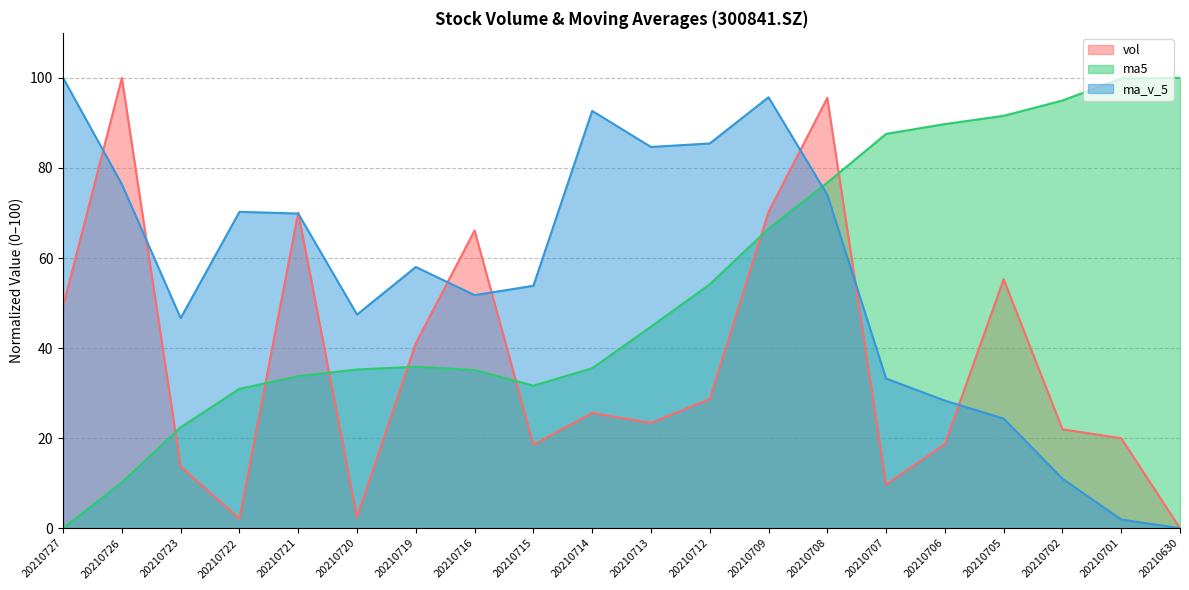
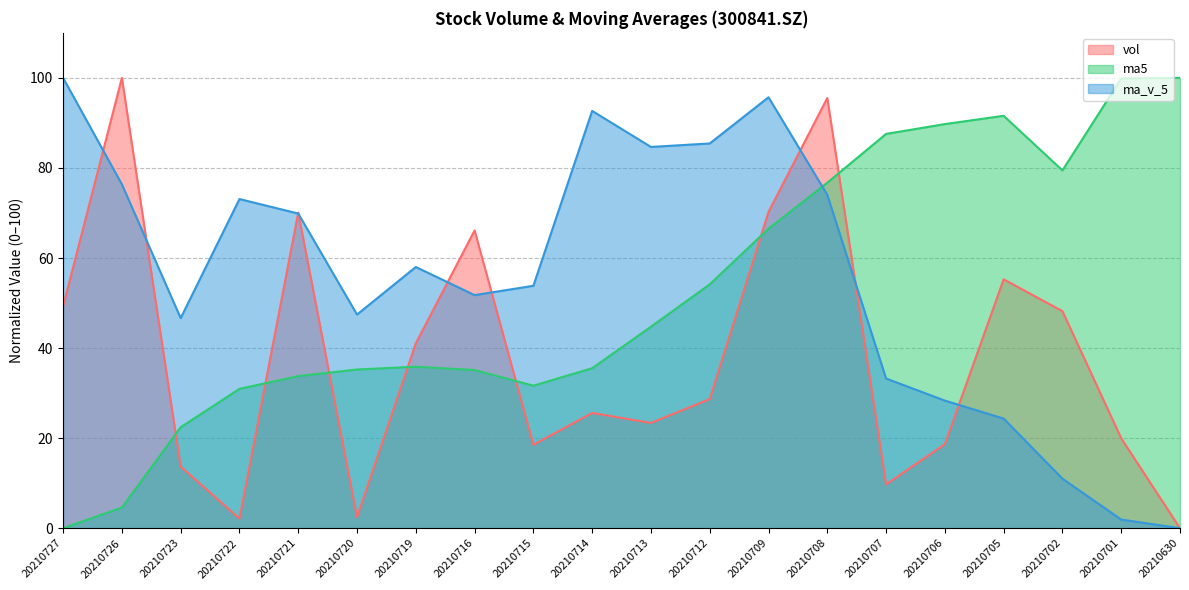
  {
    "vol": {
      "20210727": 49,
      "20210726": 100,
      "20210723": 14,
      "20210722": 2,
      "20210720": 2,
      "20210719": 41,
      "20210716": 66,
      "20210715": 19,
      "20210714": 26,
      "20210713": 23,
      "20210712": 29,
      "20210709": 70,
      "20210708": 96,
      "20210707": 10,
      "20210706": 19,
      "20210705": 55,
-     "20210702": 22,
+     "20210702": 48,
      "20210701": 20
    },
    "ma5": {
      "20210727": 0,
-     "20210726": 10,
+     "20210726": 5,
      "20210723": 22,
      "20210722": 31,
      "20210721": 34,
      "20210720": 35,
      "20210719": 36,
      "20210716": 35,
      "20210715": 32,
      "20210714": 36,
      "20210713": 45,
      "20210712": 54,
      "20210709": 67,
      "20210708": 77,
      "20210707": 88,
      "20210706": 90,
      "20210705": 92,
-     "20210702": 95,
+     "20210702": 79,
      "20210630": 100
    },
    "ma_v_5": {
      "20210727": 100,
      "20210726": 76,
      "20210723": 47,
-     "20210722": 70,
+     "20210722": 73,
      "20210720": 47,
      "20210719": 58,
      "20210716": 52,
      "20210715": 54,
      "20210714": 93,
      "20210713": 85,
      "20210712": 85,
      "20210709": 96,
      "20210708": 74,
      "20210707": 33,
      "20210706": 28,
      "20210705": 24,
      "20210702": 11,
      "20210701": 2
    }
  }
